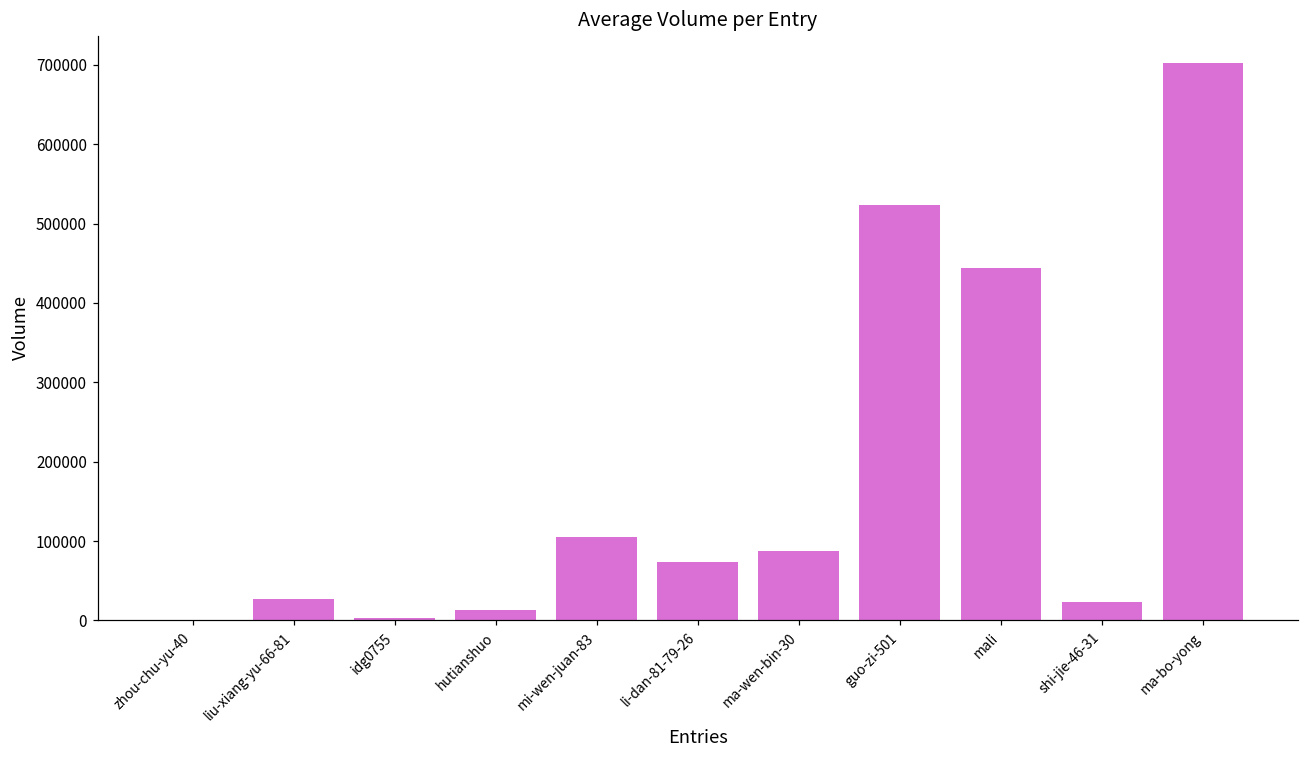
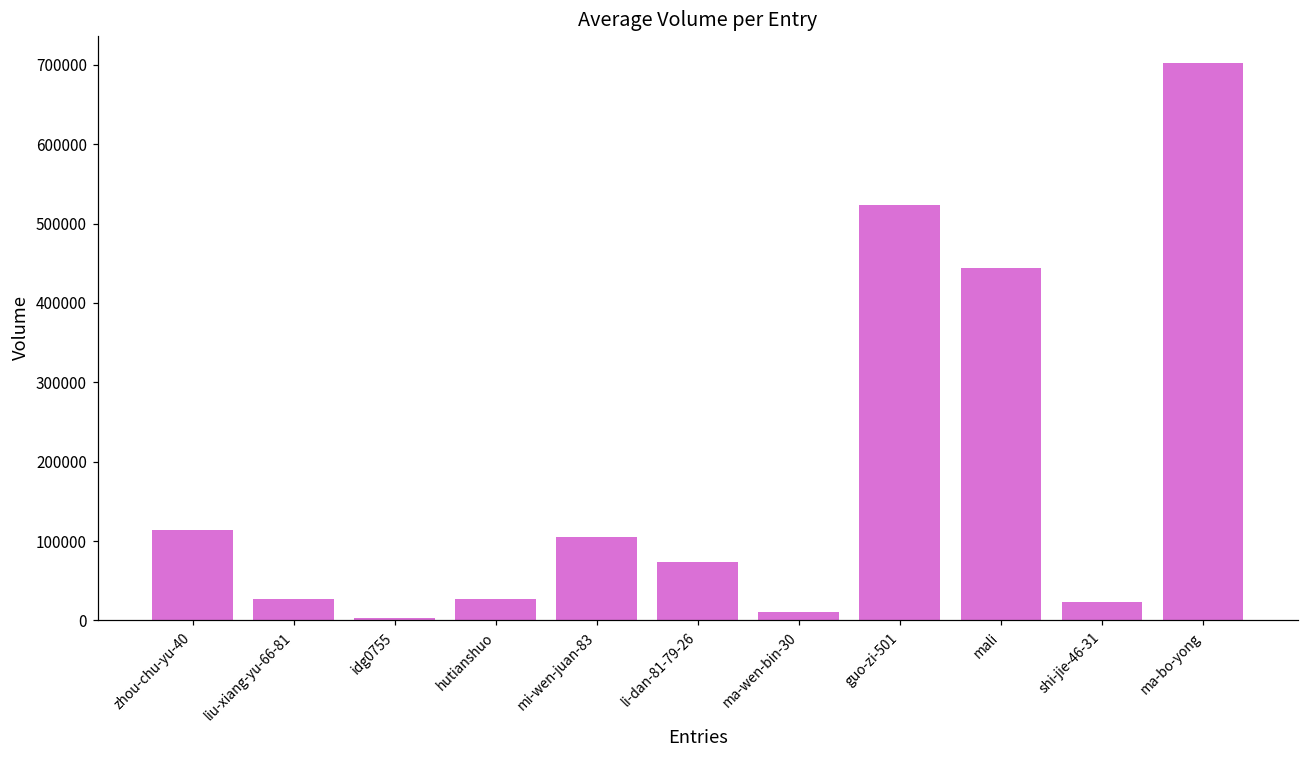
  {
-   "zhou-chu-yu-40": 0,
+   "zhou-chu-yu-40": 110000,
    "liu-xiang-yu-66-81": 30000,
-   "hutianshuo": 10000,
+   "hutianshuo": 30000,
    "mi-wen-juan-83": 110000,
    "li-dan-81-79-26": 70000,
-   "ma-wen-bin-30": 90000,
+   "ma-wen-bin-30": 10000,
    "guo-zi-501": 520000,
    "mali": 440000,
    "shi-jie-46-31": 20000,
    "ma-bo-yong": 700000
  }
